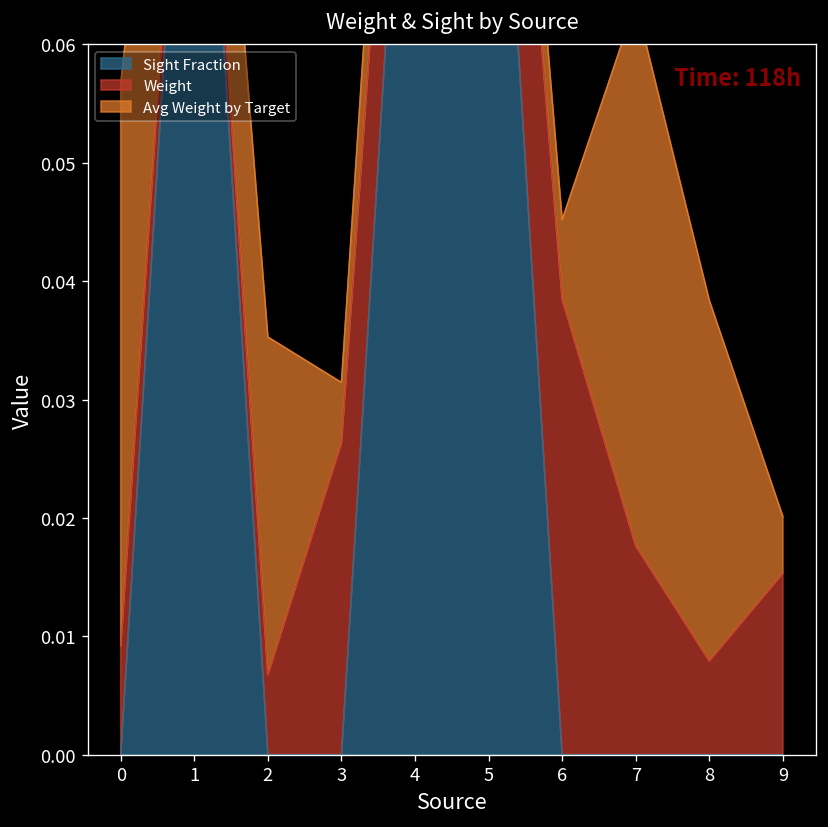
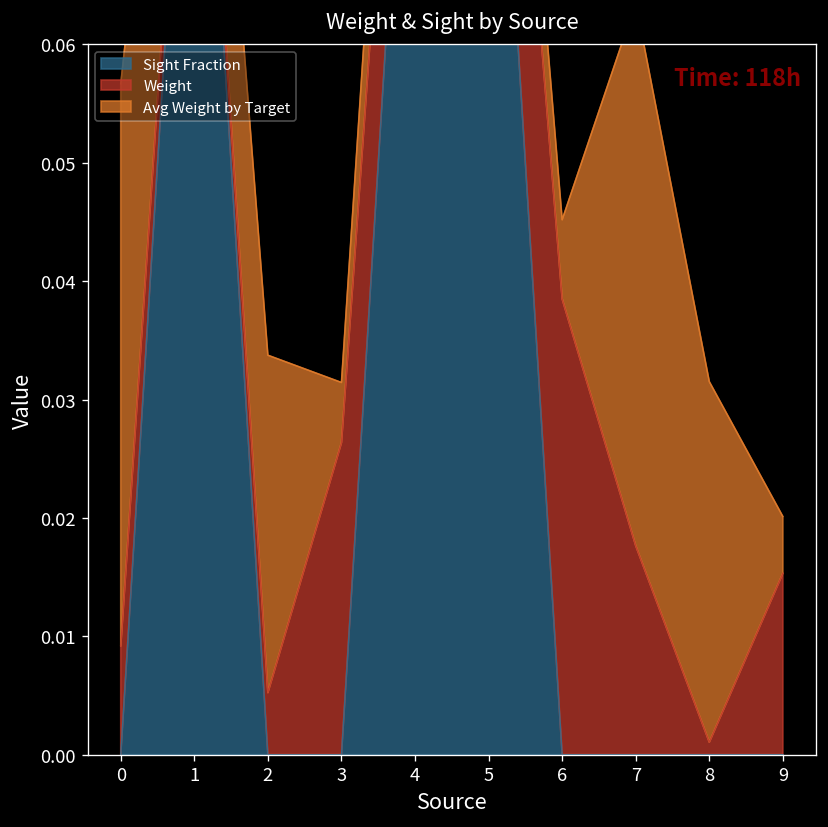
  {
    "Sight Fraction": {
      "0": 0.000,
      "2": 0.000,
      "3": 0.000,
      "6": 0.000,
      "7": 0.000,
      "8": 0.000,
      "9": 0.000
    },
    "Weight": {
      "0": 0.009,
-     "2": 0.007,
+     "2": 0.005,
      "3": 0.026,
      "6": 0.039,
      "7": 0.018,
-     "8": 0.008,
+     "8": 0.001,
      "9": 0.015
    },
    "Avg Weight by Target": {
      "2": 0.029,
      "3": 0.005,
      "6": 0.007,
      "8": 0.030,
      "9": 0.005
    }
  }
